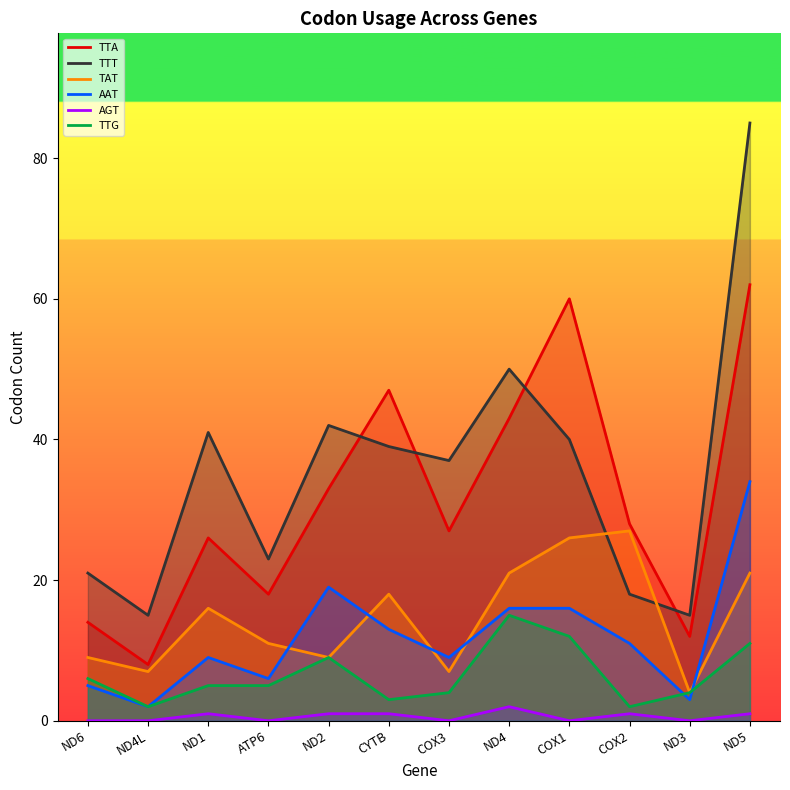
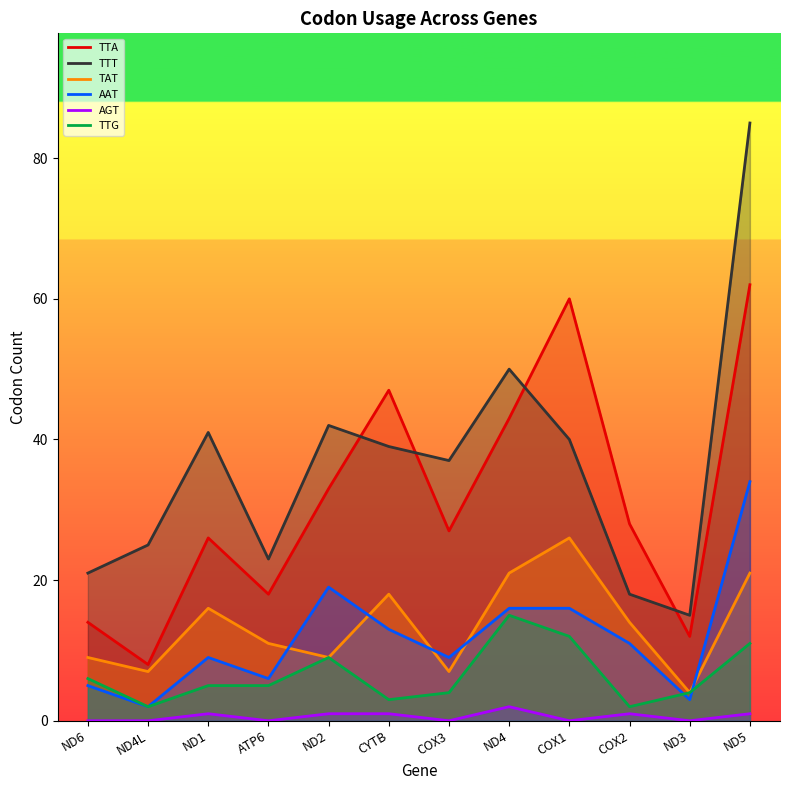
  {
    "TTA": {
      "ND6": 14,
      "ND4L": 8,
      "ND1": 26,
      "ATP6": 18,
      "ND2": 33,
      "CYTB": 47,
      "COX3": 27,
      "ND4": 43,
      "COX1": 60,
      "COX2": 28,
      "ND3": 12,
      "ND5": 62
    },
    "TTT": {
      "ND6": 21,
-     "ND4L": 15,
+     "ND4L": 25,
      "ND1": 41,
      "ATP6": 23,
      "ND2": 42,
      "CYTB": 39,
      "COX3": 37,
      "ND4": 50,
      "COX1": 40,
      "COX2": 18,
      "ND3": 15,
      "ND5": 85
    },
    "TAT": {
      "ND6": 9,
      "ND4L": 7,
      "ND1": 16,
      "ATP6": 11,
      "CYTB": 18,
      "COX3": 7,
      "ND4": 21,
      "COX1": 26,
-     "COX2": 27,
+     "COX2": 14,
      "ND5": 21
    },
    "AAT": {
      "ND6": 5,
      "ND1": 9,
      "ATP6": 6,
      "ND2": 19,
      "CYTB": 13,
      "COX3": 9,
      "ND4": 16,
      "COX1": 16,
      "COX2": 11,
      "ND3": 3,
      "ND5": 34
    },
    "AGT": {
      "ND6": 0,
      "ND4L": 0,
      "ND1": 1,
      "ATP6": 0,
      "ND2": 1,
      "CYTB": 1,
      "COX3": 0,
      "ND4": 2,
      "COX1": 0,
      "COX2": 1,
      "ND3": 0,
      "ND5": 1
    },
    "TTG": {
      "ND6": 6,
      "ND1": 5,
      "ATP6": 5,
      "CYTB": 3,
      "COX3": 4,
      "ND4": 15,
      "COX1": 12,
      "COX2": 2,
      "ND5": 11
    }
  }
